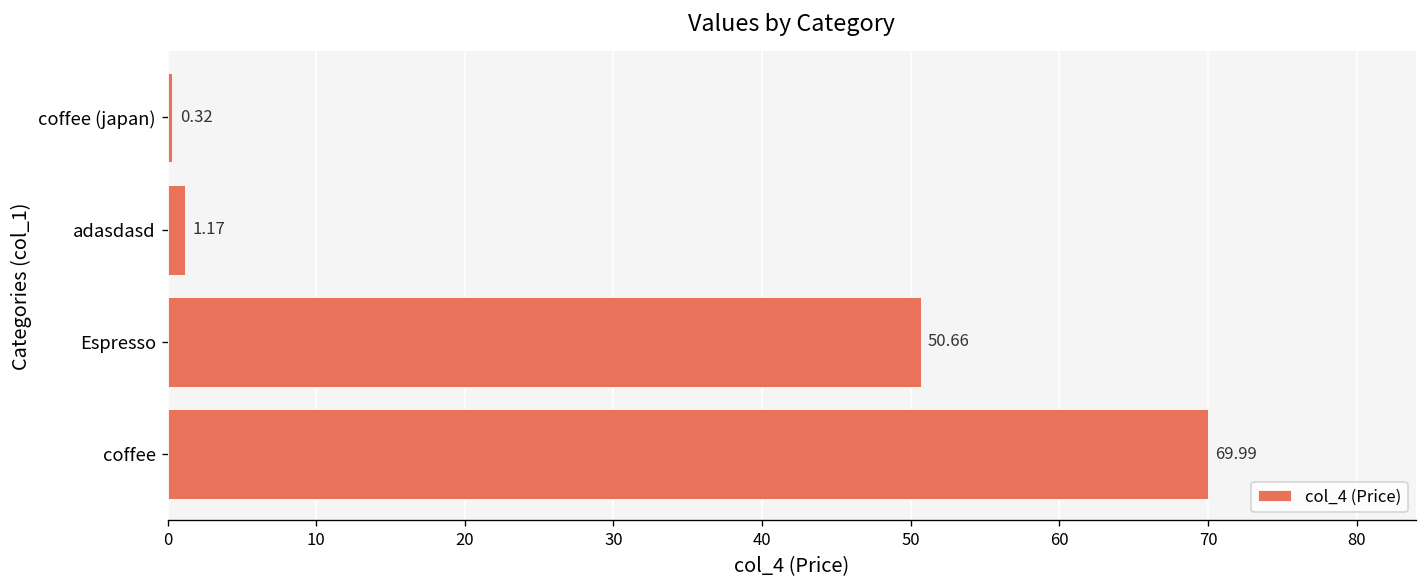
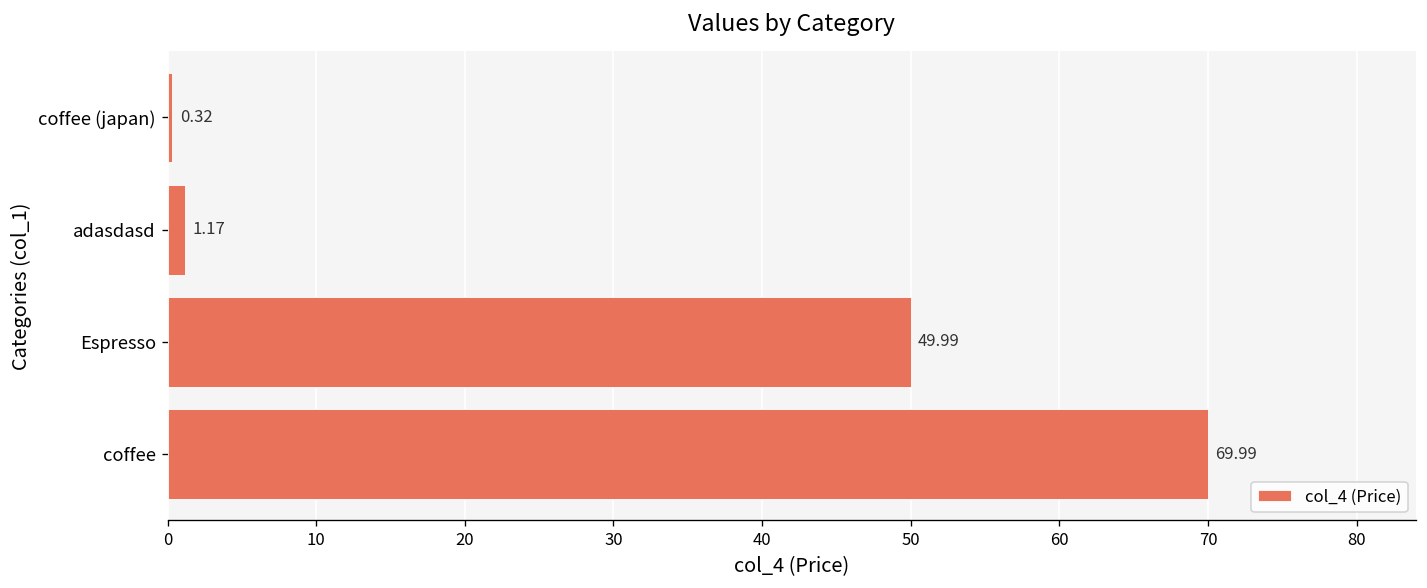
  {
    "coffee (japan)": 0.32,
    "adasdasd": 1.17,
-   "Espresso": 50.66,
+   "Espresso": 49.99,
    "coffee": 69.99
  }
